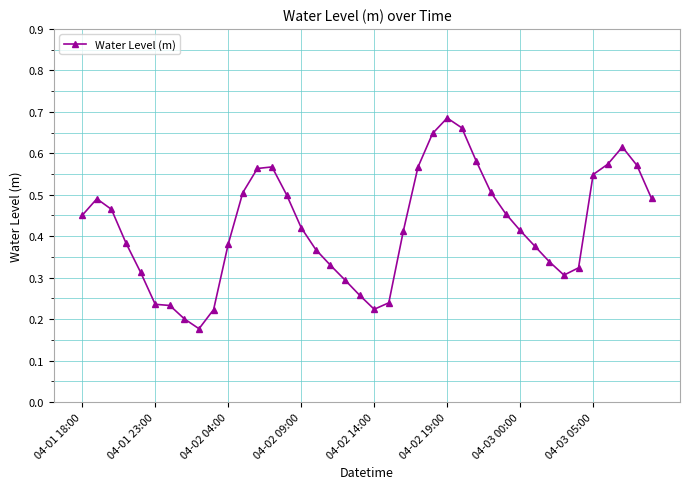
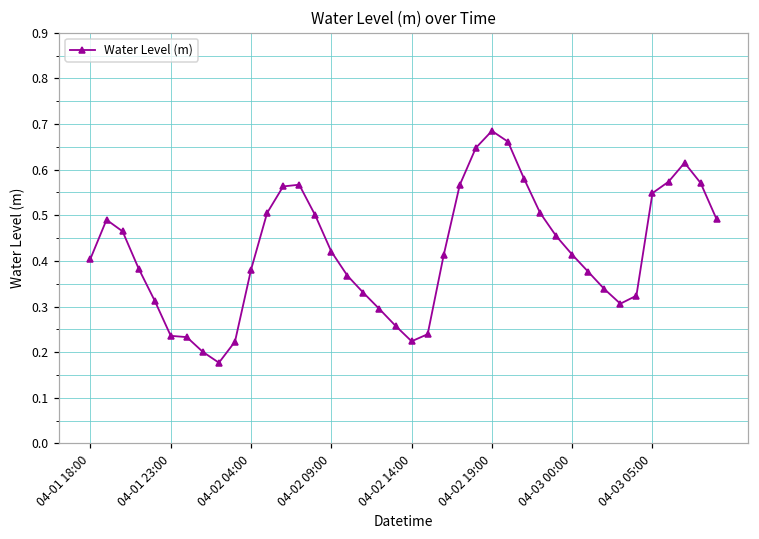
  {
-   "04-01 18:00": 0.45,
+   "04-01 18:00": 0.40,
    "04-01 23:00": 0.24,
    "04-02 04:00": 0.38,
    "04-02 09:00": 0.42,
    "04-02 14:00": 0.22,
    "04-02 19:00": 0.69,
    "04-03 00:00": 0.41,
    "04-03 05:00": 0.55
  }
